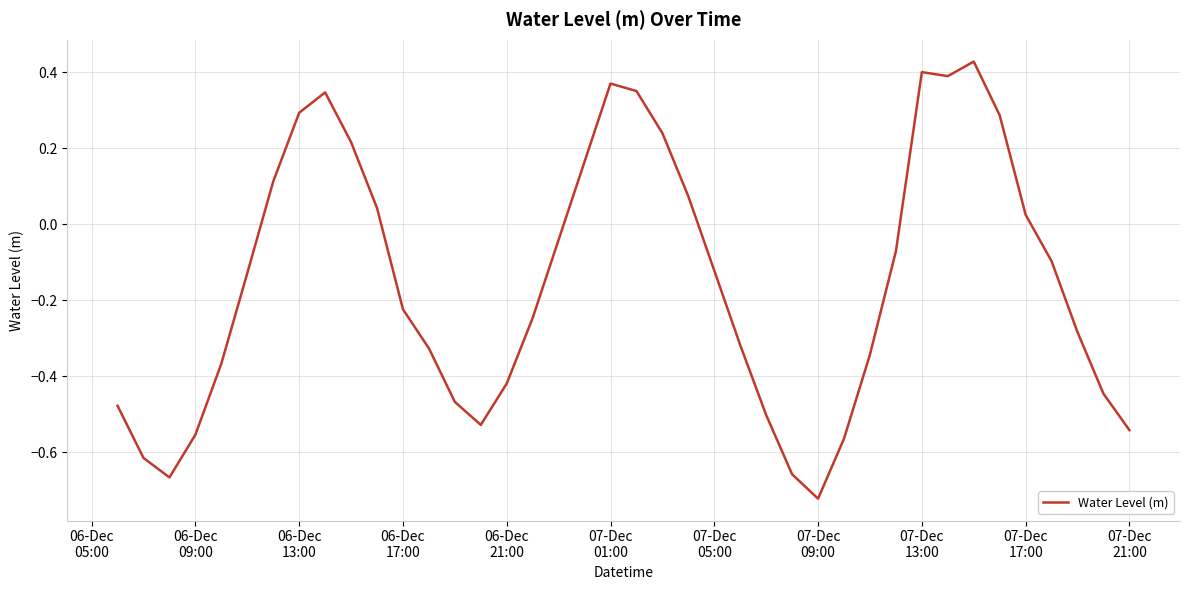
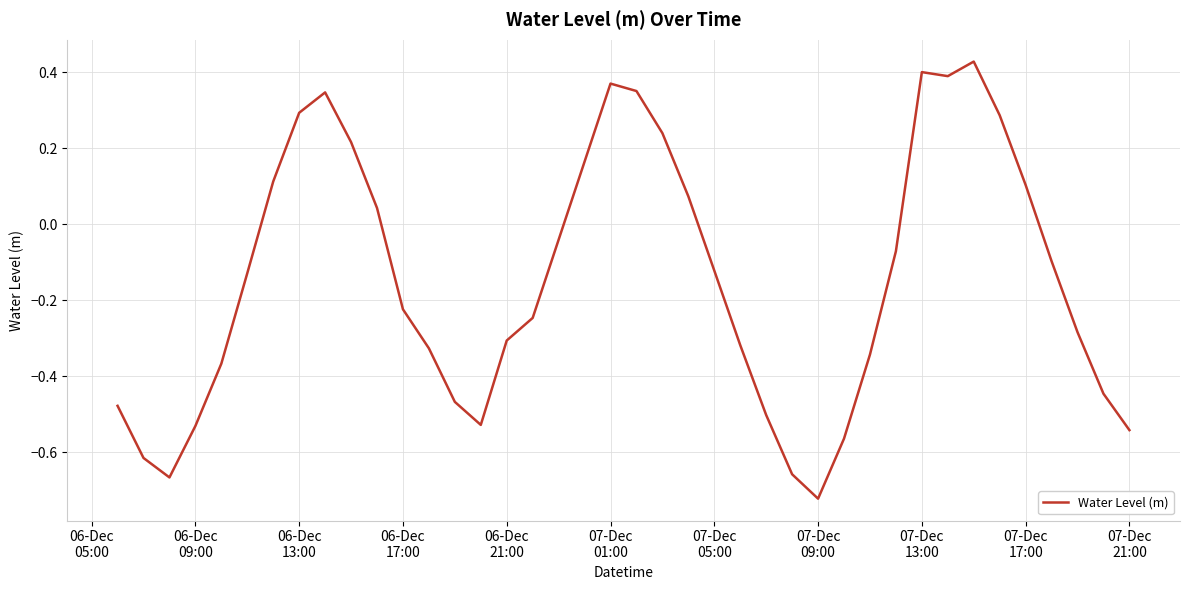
  {
-   "06-Dec 09:00": -0.55,
+   "06-Dec 09:00": -0.53,
    "06-Dec 13:00": 0.29,
    "06-Dec 17:00": -0.22,
-   "06-Dec 21:00": -0.42,
+   "06-Dec 21:00": -0.31,
    "07-Dec 01:00": 0.37,
    "07-Dec 05:00": -0.12,
    "07-Dec 09:00": -0.72,
    "07-Dec 13:00": 0.40,
-   "07-Dec 17:00": 0.02,
+   "07-Dec 17:00": 0.10,
    "07-Dec 21:00": -0.54
  }
